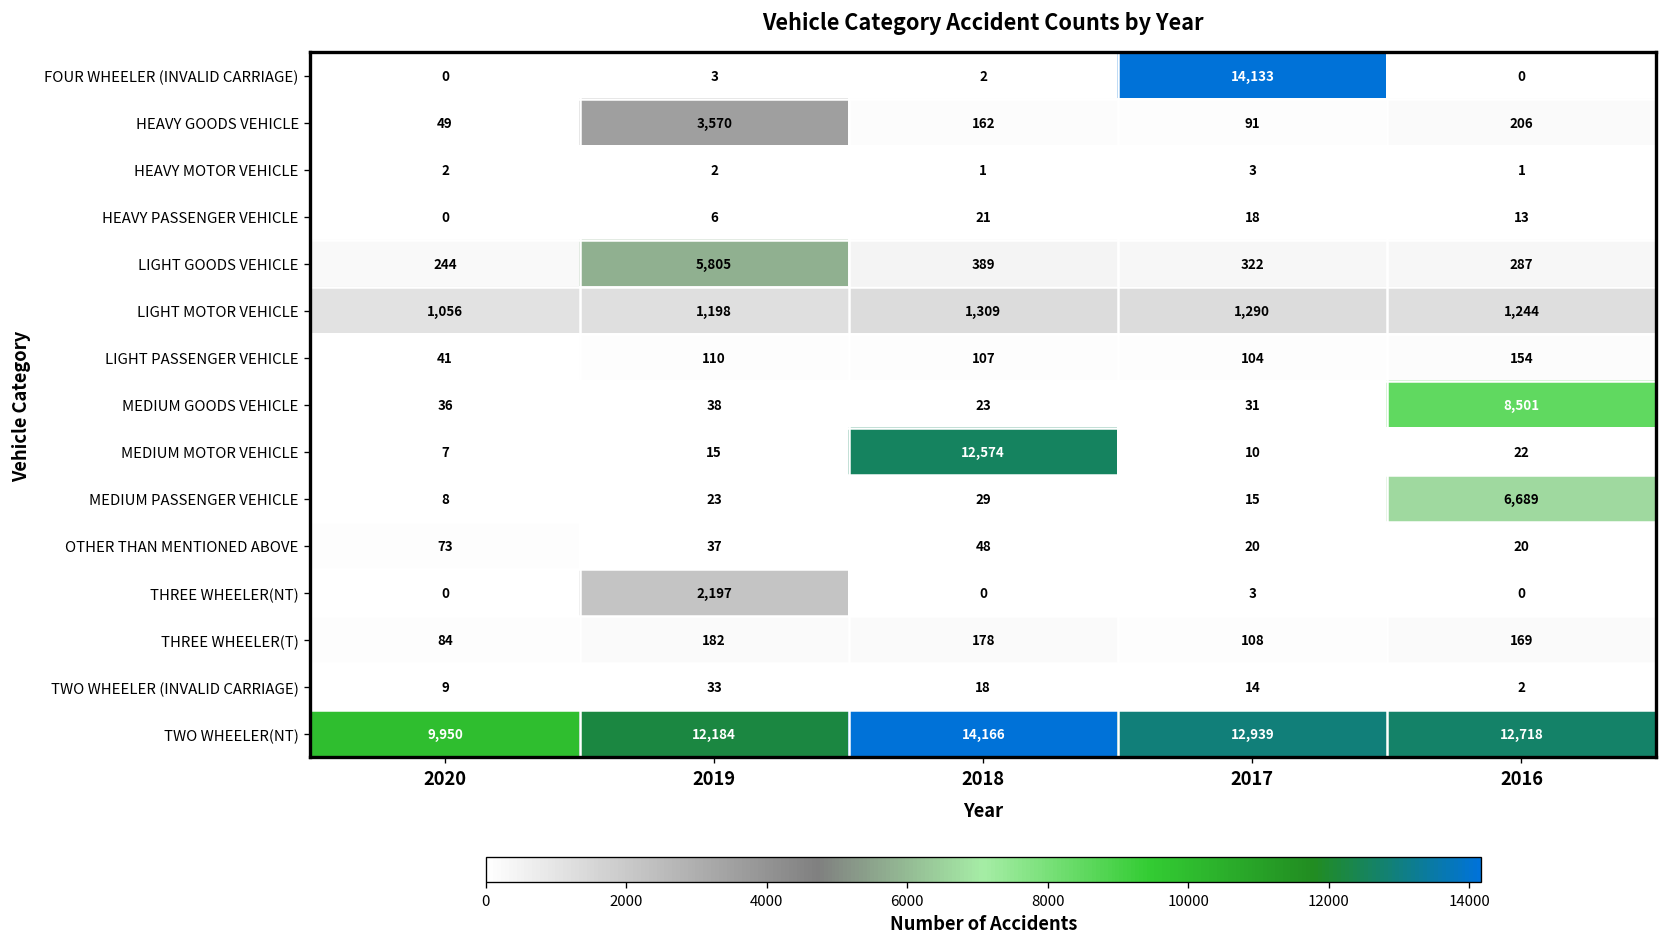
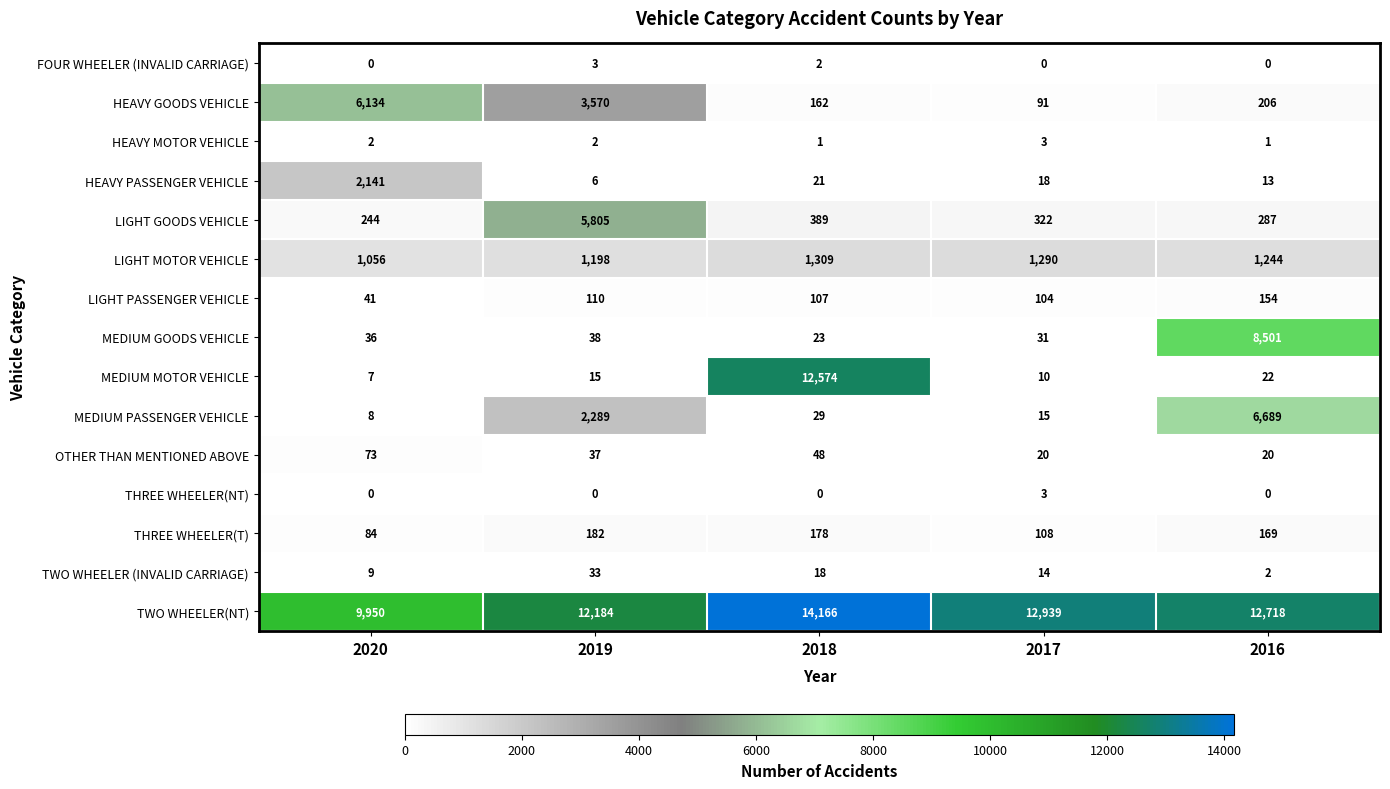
  {
    "FOUR WHEELER (INVALID CARRIAGE)": {
      "2020": "0",
      "2019": "3",
      "2018": "2",
-     "2017": "14,133",
+     "2017": "0",
      "2016": "0"
    },
    "HEAVY GOODS VEHICLE": {
-     "2020": "49",
+     "2020": "6,134",
      "2019": "3,570",
      "2018": "162",
      "2017": "91",
      "2016": "206"
    },
    "HEAVY MOTOR VEHICLE": {
      "2020": "2",
      "2019": "2",
      "2018": "1",
      "2017": "3",
      "2016": "1"
    },
    "HEAVY PASSENGER VEHICLE": {
-     "2020": "0",
+     "2020": "2,141",
      "2019": "6",
      "2018": "21",
      "2017": "18",
      "2016": "13"
    },
    "LIGHT GOODS VEHICLE": {
      "2020": "244",
      "2019": "5,805",
      "2018": "389",
      "2017": "322",
      "2016": "287"
    },
    "LIGHT MOTOR VEHICLE": {
      "2020": "1,056",
      "2019": "1,198",
      "2018": "1,309",
      "2017": "1,290",
      "2016": "1,244"
    },
    "LIGHT PASSENGER VEHICLE": {
      "2020": "41",
      "2019": "110",
      "2018": "107",
      "2017": "104",
      "2016": "154"
    },
    "MEDIUM GOODS VEHICLE": {
      "2020": "36",
      "2019": "38",
      "2018": "23",
      "2017": "31",
      "2016": "8,501"
    },
    "MEDIUM MOTOR VEHICLE": {
      "2020": "7",
      "2019": "15",
      "2018": "12,574",
      "2017": "10",
      "2016": "22"
    },
    "MEDIUM PASSENGER VEHICLE": {
      "2020": "8",
-     "2019": "23",
+     "2019": "2,289",
      "2018": "29",
      "2017": "15",
      "2016": "6,689"
    },
    "OTHER THAN MENTIONED ABOVE": {
      "2020": "73",
      "2019": "37",
      "2018": "48",
      "2017": "20",
      "2016": "20"
    },
    "THREE WHEELER(NT)": {
      "2020": "0",
-     "2019": "2,197",
+     "2019": "0",
      "2018": "0",
      "2017": "3",
      "2016": "0"
    },
    "THREE WHEELER(T)": {
      "2020": "84",
      "2019": "182",
      "2018": "178",
      "2017": "108",
      "2016": "169"
    },
    "TWO WHEELER (INVALID CARRIAGE)": {
      "2020": "9",
      "2019": "33",
      "2018": "18",
      "2017": "14",
      "2016": "2"
    },
    "TWO WHEELER(NT)": {
      "2020": "9,950",
      "2019": "12,184",
      "2018": "14,166",
      "2017": "12,939",
      "2016": "12,718"
    }
  }
